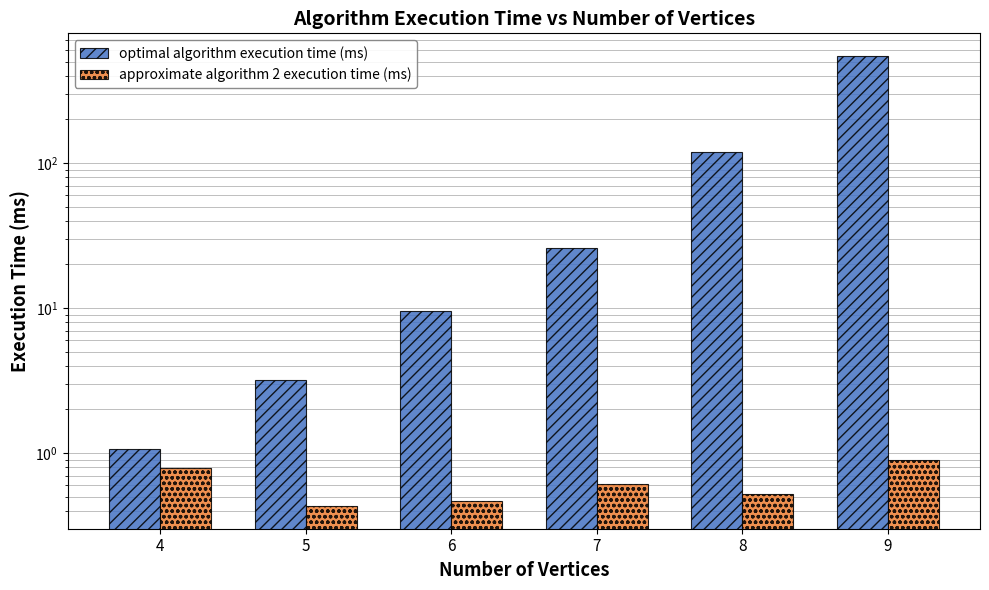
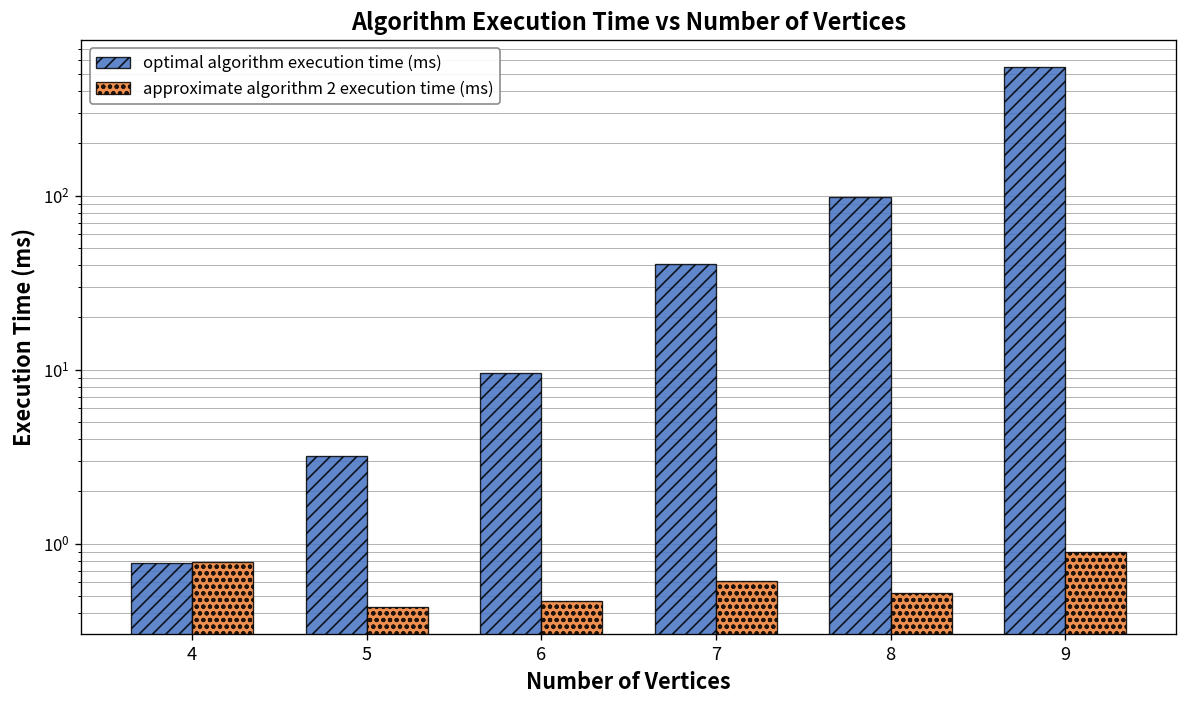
  {
    "optimal algorithm execution time (ms)": {
-     "4": 1.1,
+     "4": 0.8,
      "5": 3.2,
      "6": 10,
-     "7": 26,
-     "8": 120,
+     "7": 40,
+     "8": 100,
      "9": 550
    },
    "approximate algorithm 2 execution time (ms)": {
      "4": 0.8,
      "5": 0.43,
      "6": 0.47,
      "7": 0.6,
      "8": 0.52,
      "9": 0.9
    }
  }
